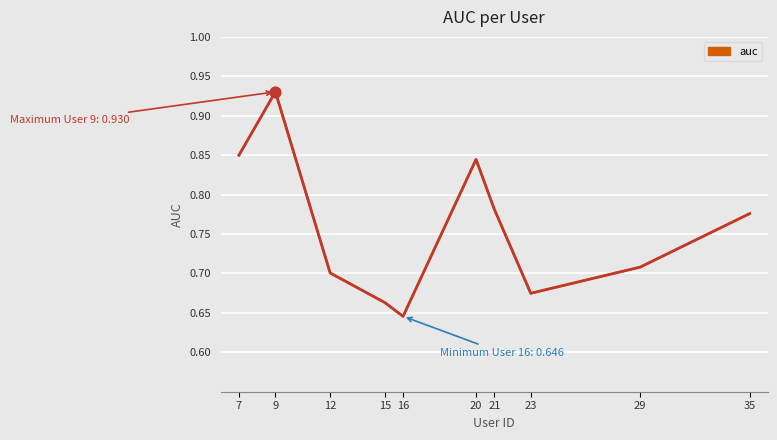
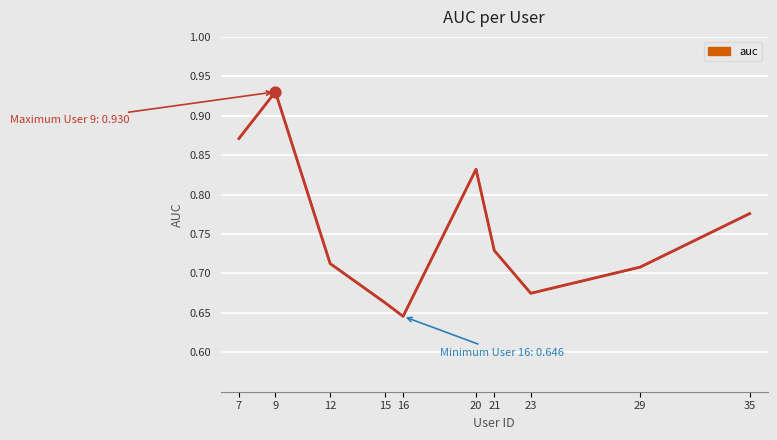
  {
    "auc": {
-     "7": 0.85,
-     "12": 0.70,
+     "7": 0.87,
+     "12": 0.71,
      "15": 0.66,
-     "20": 0.84,
-     "21": 0.78,
+     "20": 0.83,
+     "21": 0.73,
      "23": 0.67,
      "29": 0.71,
      "35": 0.78
    }
  }
